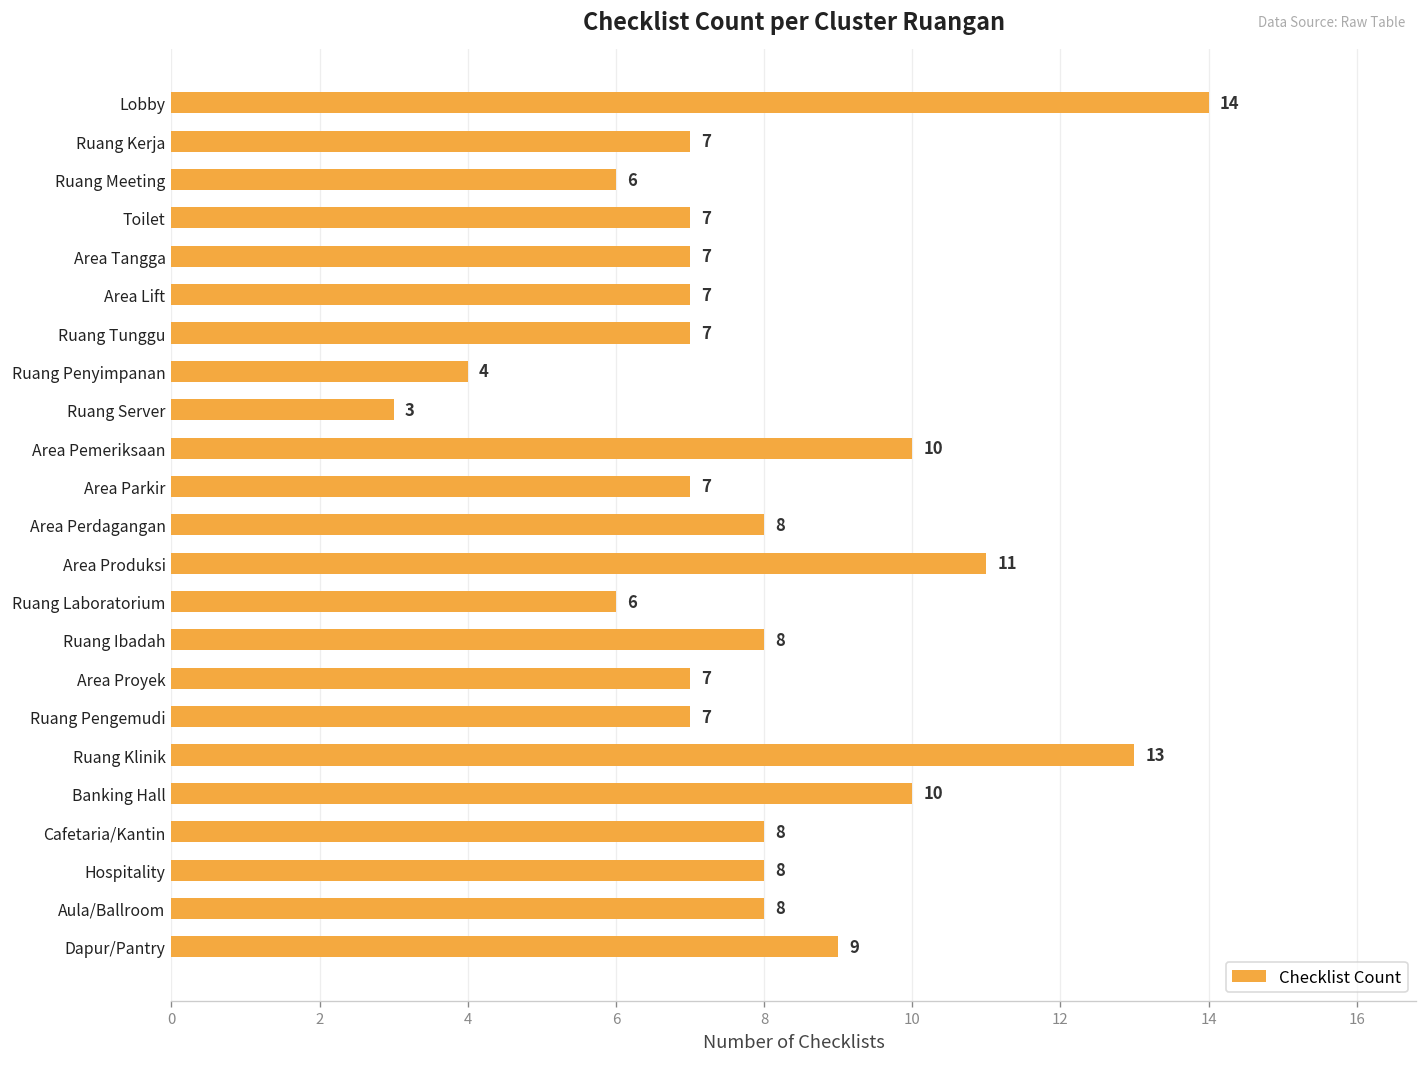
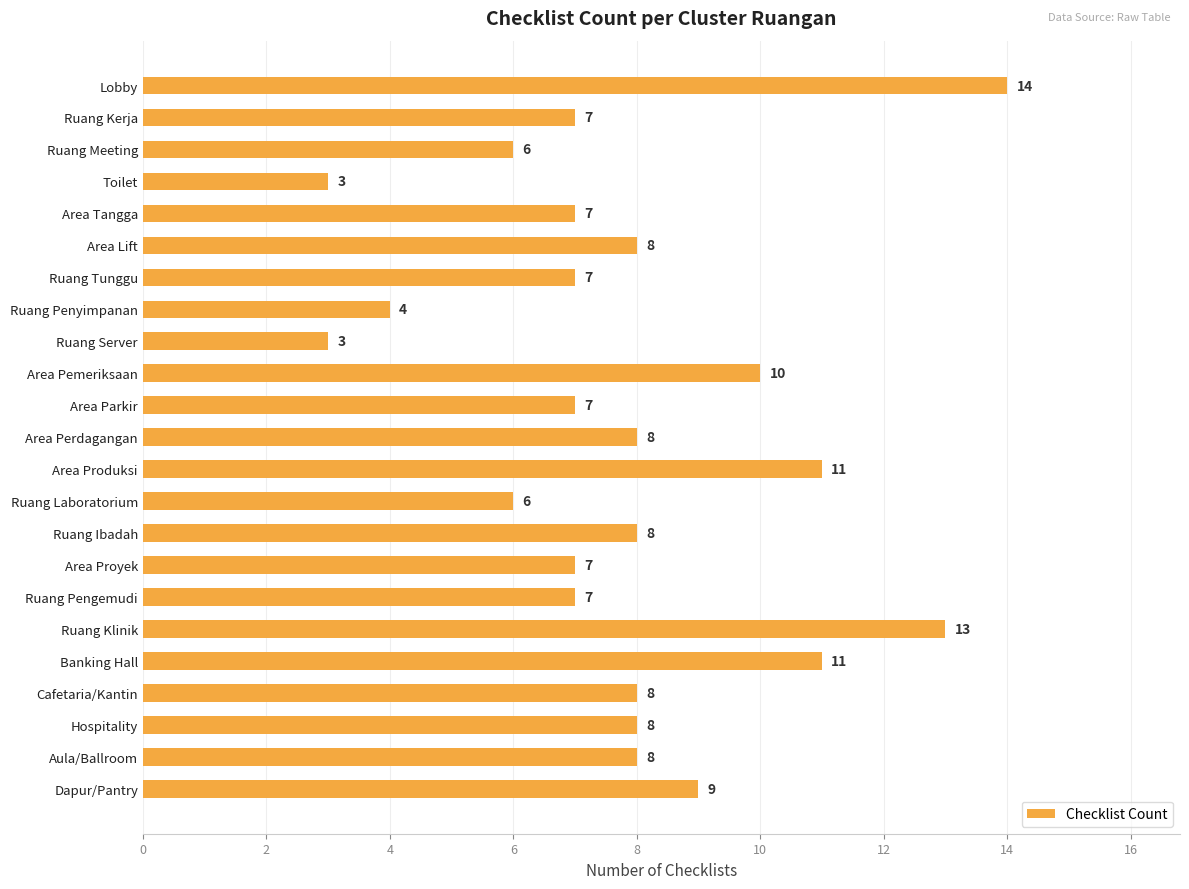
  {
    "Lobby": 14,
    "Ruang Kerja": 7,
    "Ruang Meeting": 6,
-   "Toilet": 7,
+   "Toilet": 3,
    "Area Tangga": 7,
-   "Area Lift": 7,
+   "Area Lift": 8,
    "Ruang Tunggu": 7,
    "Ruang Penyimpanan": 4,
    "Ruang Server": 3,
    "Area Pemeriksaan": 10,
    "Area Parkir": 7,
    "Area Perdagangan": 8,
    "Area Produksi": 11,
    "Ruang Laboratorium": 6,
    "Ruang Ibadah": 8,
    "Area Proyek": 7,
    "Ruang Pengemudi": 7,
    "Ruang Klinik": 13,
-   "Banking Hall": 10,
+   "Banking Hall": 11,
    "Cafetaria/Kantin": 8,
    "Hospitality": 8,
    "Aula/Ballroom": 8,
    "Dapur/Pantry": 9
  }
